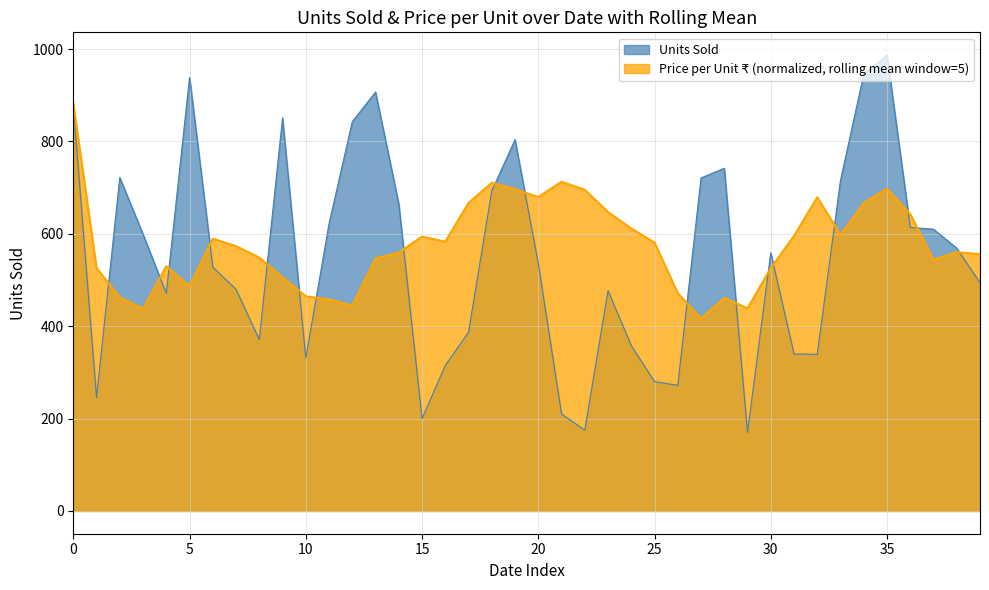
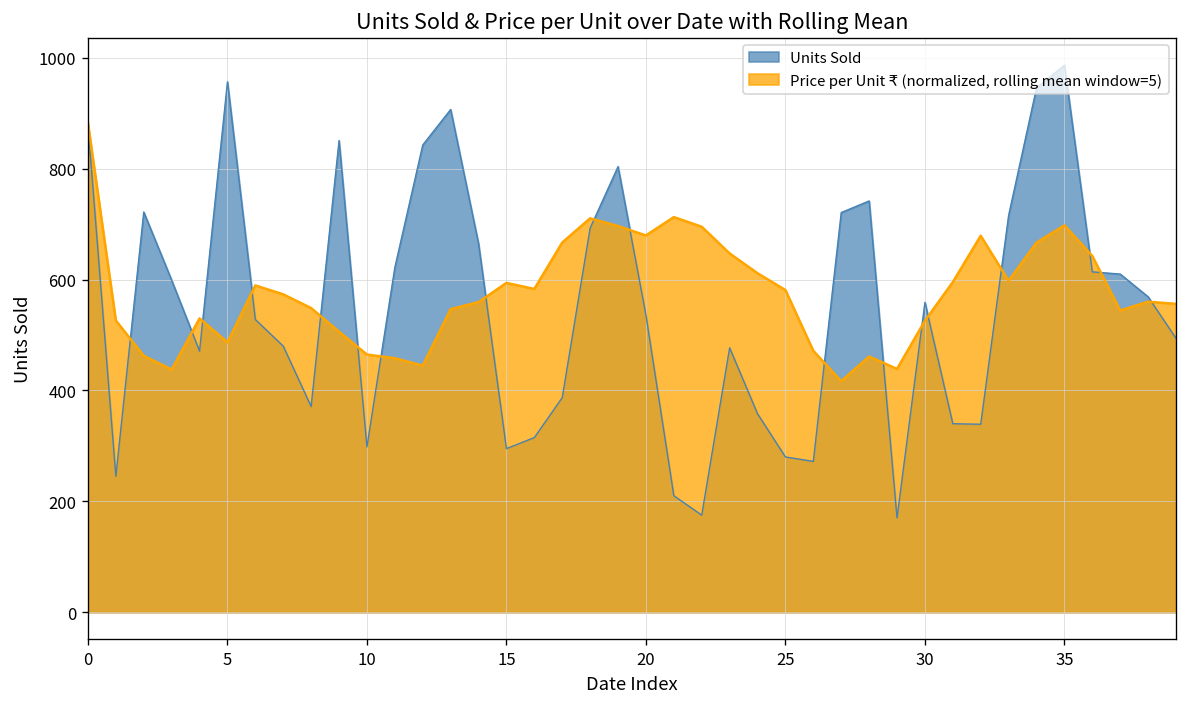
  {
    "Units Sold": {
-     "5": 940,
-     "10": 330,
-     "15": 200,
+     "5": 960,
+     "10": 300,
+     "15": 300,
      "20": 540,
      "25": 280,
      "30": 560
    },
    "Price per Unit ₹ (normalized, rolling mean window=5)": {
      "5": 490,
      "10": 460,
      "15": 590,
      "20": 680,
      "25": 580,
      "30": 530,
      "35": 700
    }
  }
